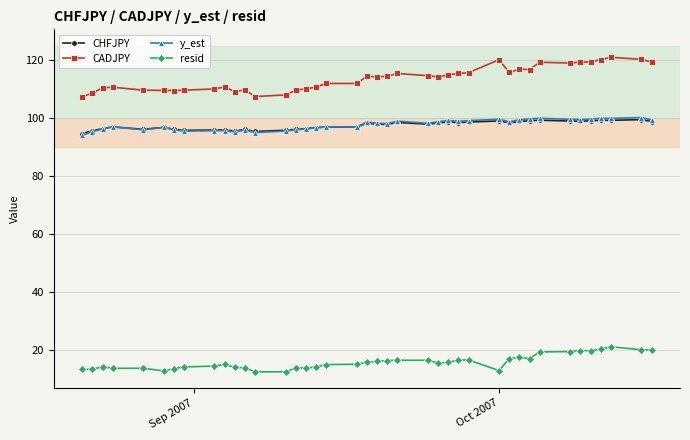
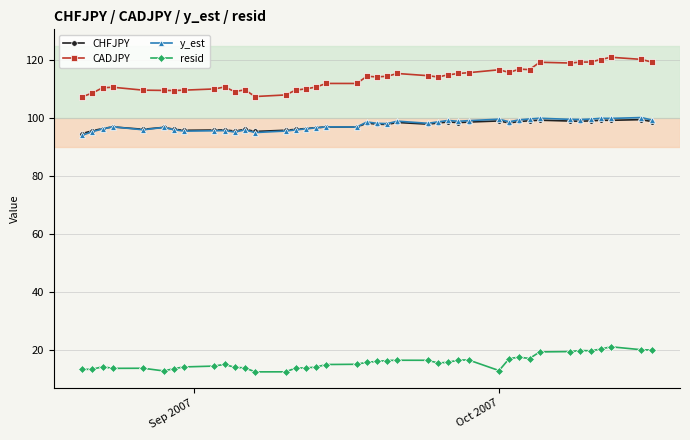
  {
    "CADJPY": {
-     "Oct 2007": 120
+     "Oct 2007": 117
    },
    "resid": {
      "Oct 2007": 13
    }
  }
